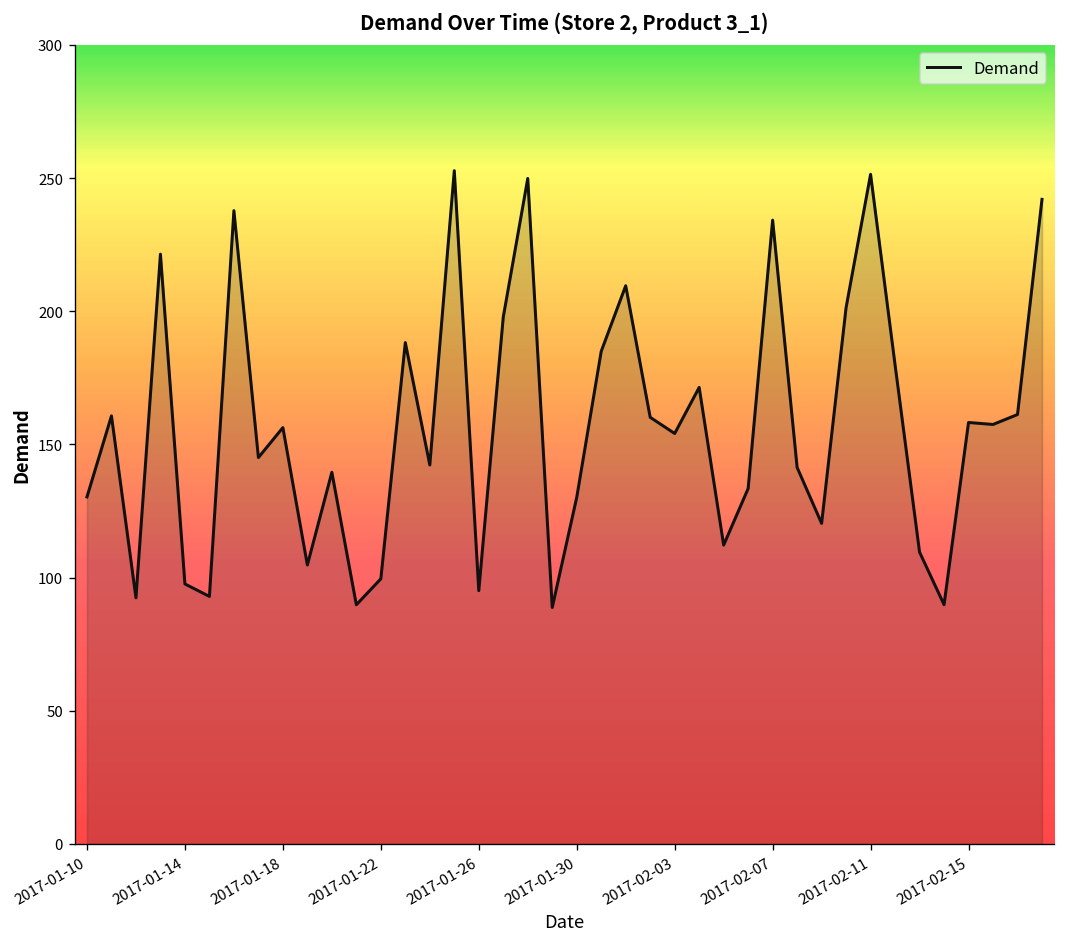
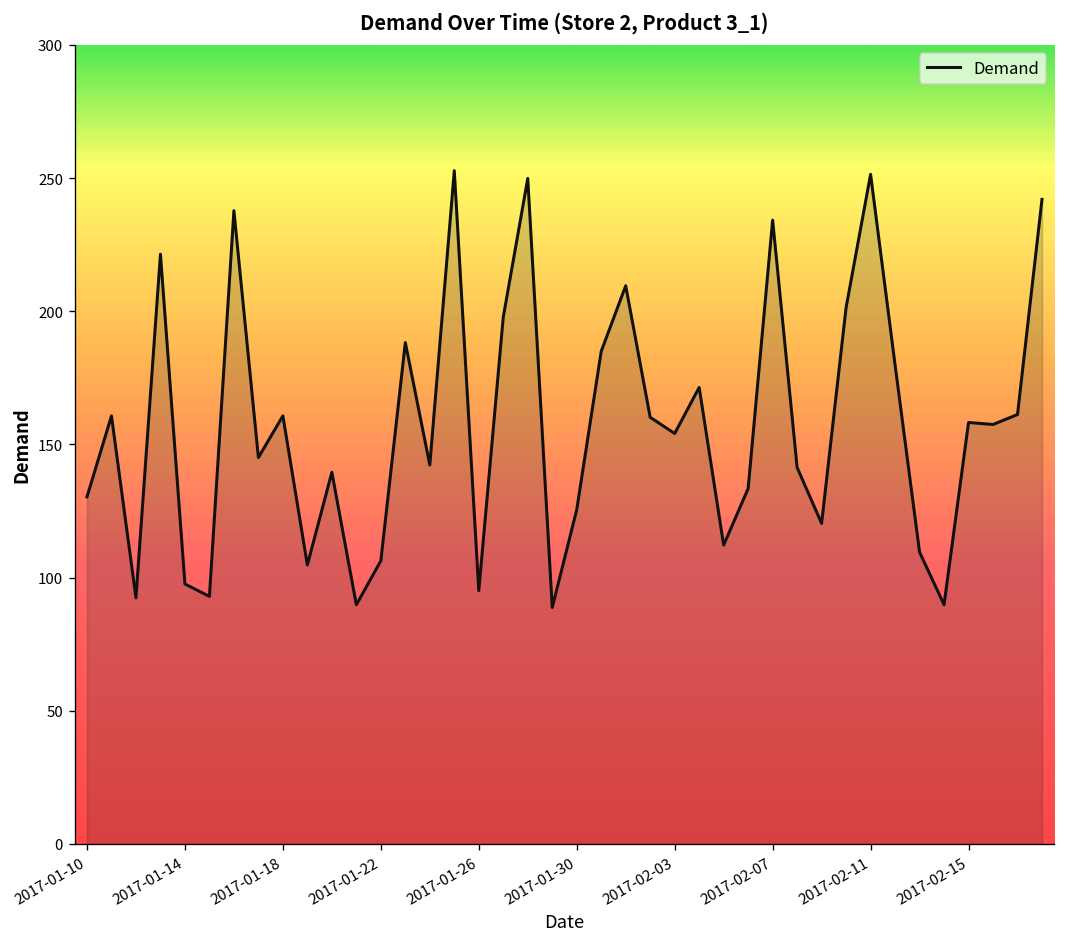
  {
    "2017-01-10": 130,
    "2017-01-14": 98,
-   "2017-01-18": 156,
-   "2017-01-22": 100,
+   "2017-01-18": 161,
+   "2017-01-22": 106,
    "2017-01-26": 95,
-   "2017-01-30": 130,
+   "2017-01-30": 125,
    "2017-02-03": 154,
    "2017-02-07": 234,
    "2017-02-11": 251,
    "2017-02-15": 158
  }
